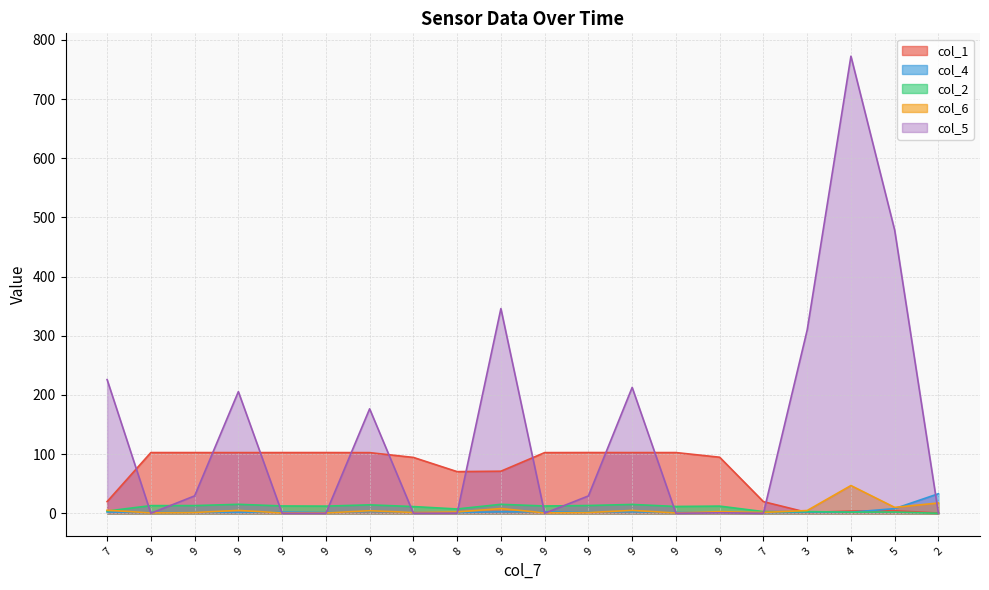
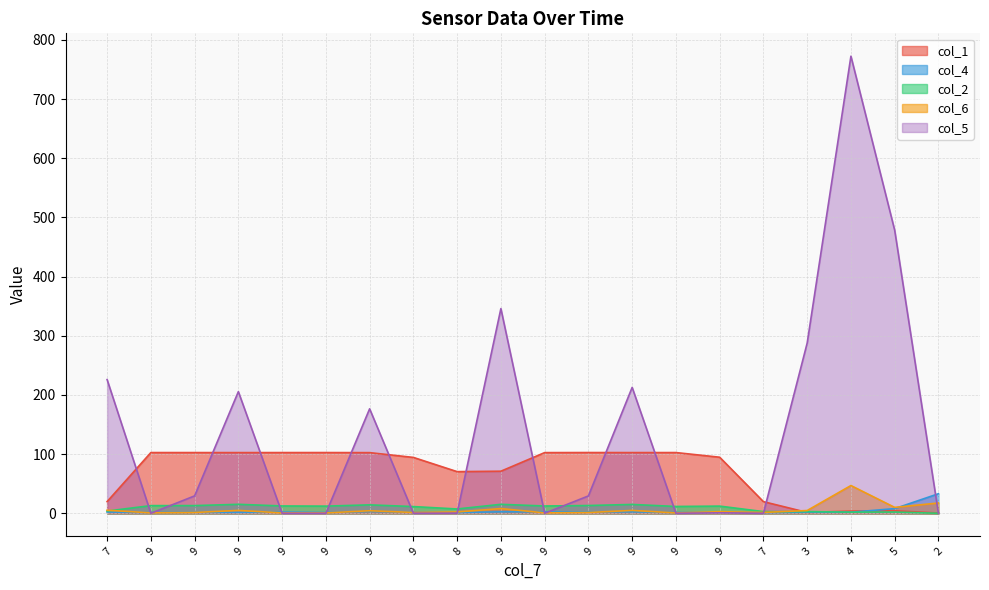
  {
    "col_1": {
      "8": 70
    },
    "col_4": {
      "2": 30
    },
    "col_2": {
      "8": 10
    },
    "col_6": {
      "4": 50,
      "2": 20
    },
    "col_5": {
-     "3": 310,
+     "3": 290,
      "4": 770,
      "5": 480
    }
  }
